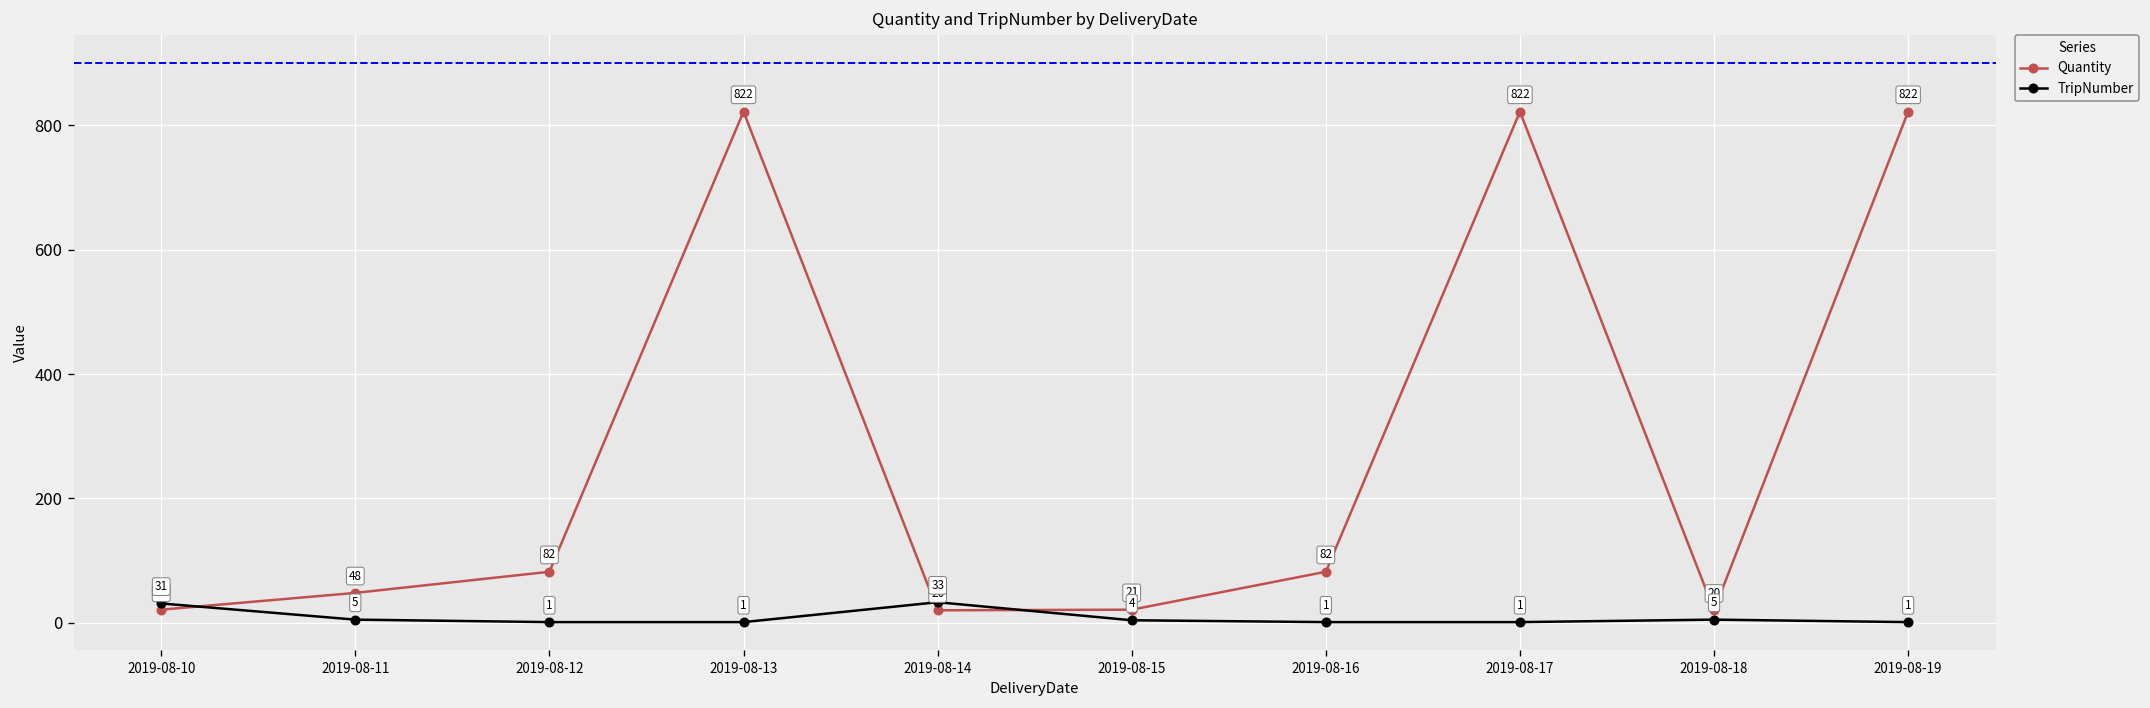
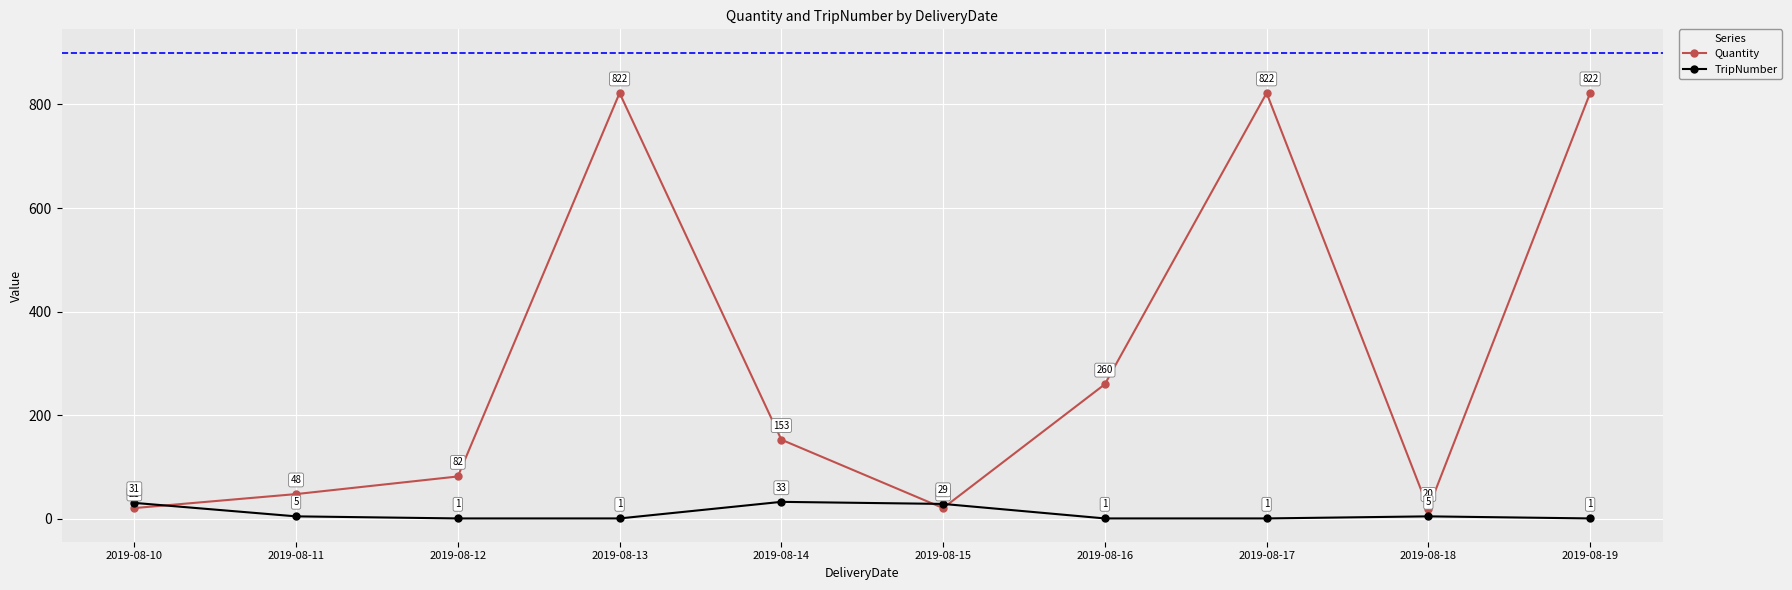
  {
    "Quantity": {
-     "2019-08-14": 20,
-     "2019-08-16": 82
+     "2019-08-14": 153,
+     "2019-08-16": 260
    },
    "TripNumber": {
-     "2019-08-15": 4
+     "2019-08-15": 29
    }
  }
